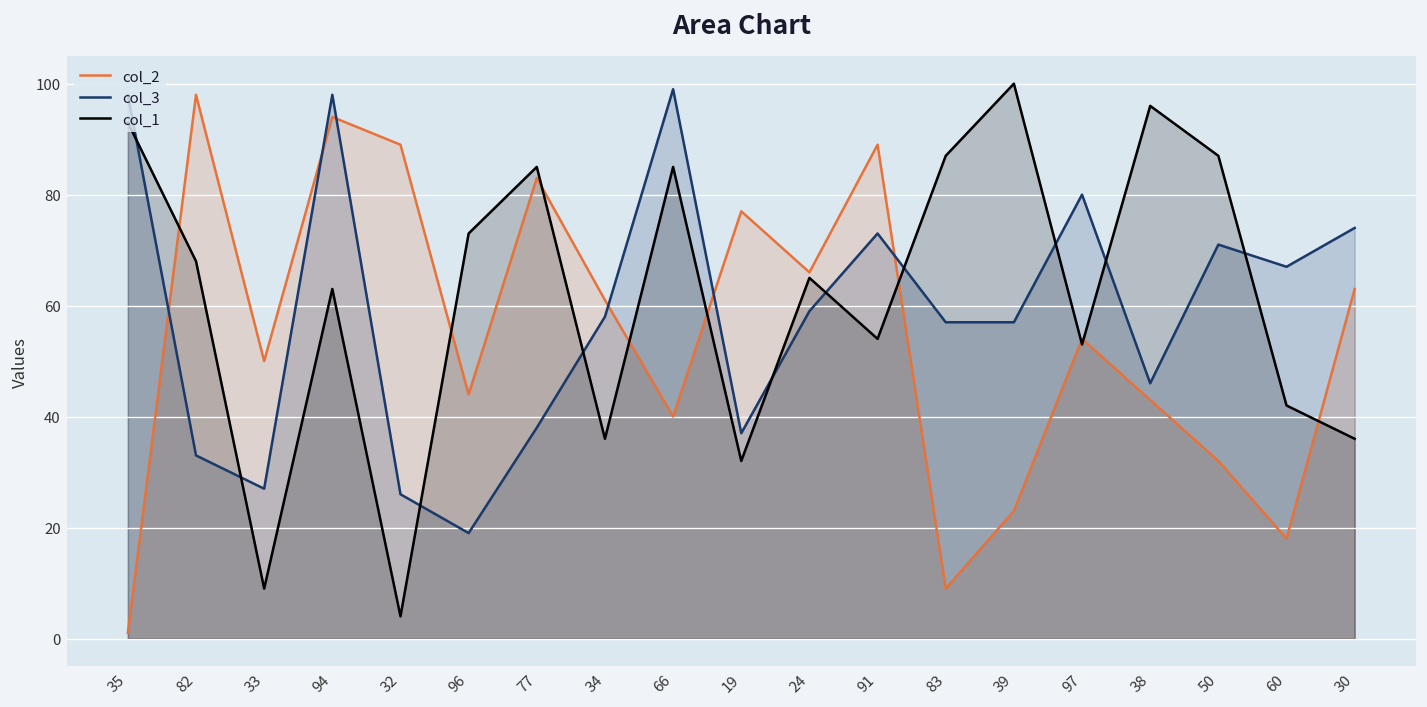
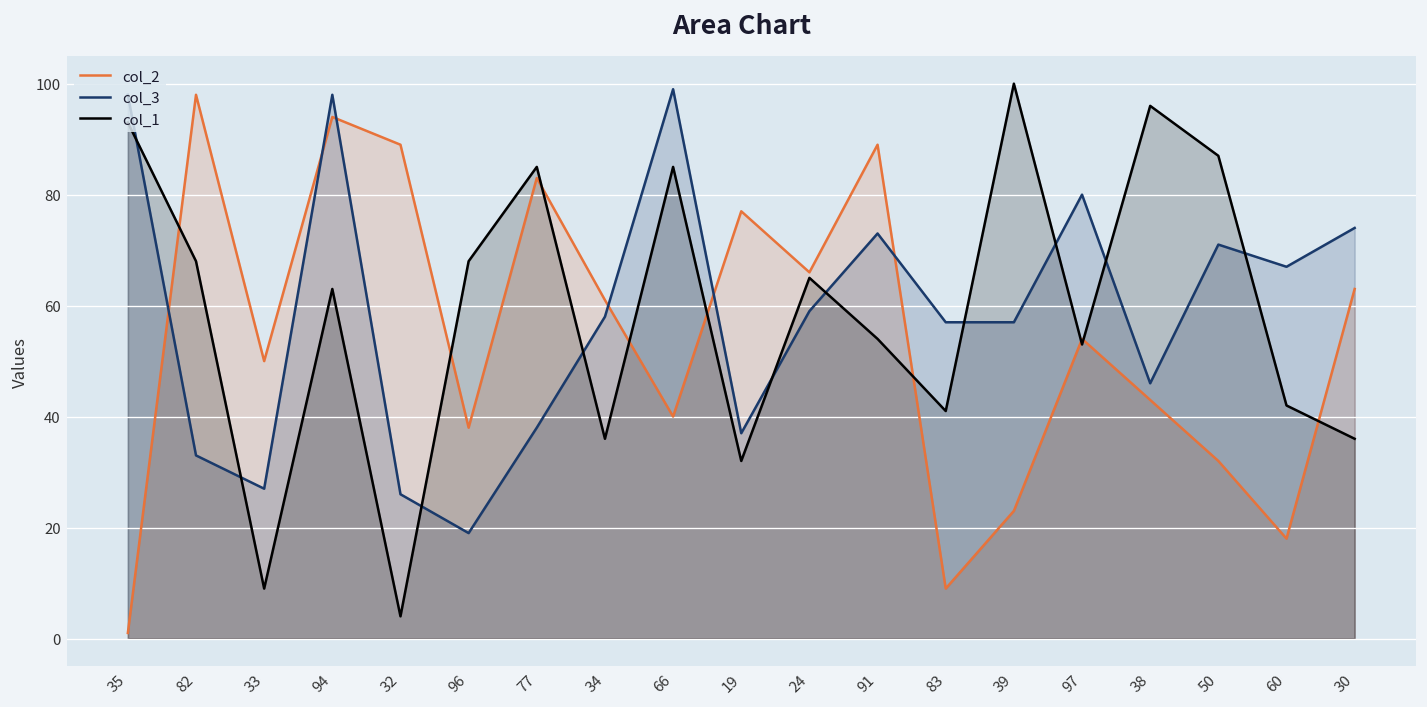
  {
    "col_2": {
      "35": 1,
      "82": 98,
      "33": 50,
      "94": 94,
      "32": 89,
-     "96": 44,
+     "96": 38,
      "77": 83,
      "34": 61,
      "66": 40,
      "19": 77,
      "24": 66,
      "91": 89,
      "83": 9,
      "39": 23,
      "97": 54,
      "38": 43,
      "50": 32,
      "60": 18,
      "30": 63
    },
    "col_3": {
      "82": 33,
      "33": 27,
      "94": 98,
      "32": 26,
      "96": 19,
      "77": 38,
      "34": 58,
      "66": 99,
      "19": 37,
      "24": 59,
      "91": 73,
      "83": 57,
      "39": 57,
      "97": 80,
      "38": 46,
      "50": 71,
      "60": 67,
      "30": 74
    },
    "col_1": {
      "82": 68,
      "33": 9,
      "94": 63,
      "32": 4,
-     "96": 73,
+     "96": 68,
      "77": 85,
      "34": 36,
      "66": 85,
      "19": 32,
      "24": 65,
      "91": 54,
-     "83": 87,
+     "83": 41,
      "39": 100,
      "97": 53,
      "38": 96,
      "50": 87,
      "60": 42,
      "30": 36
    }
  }
